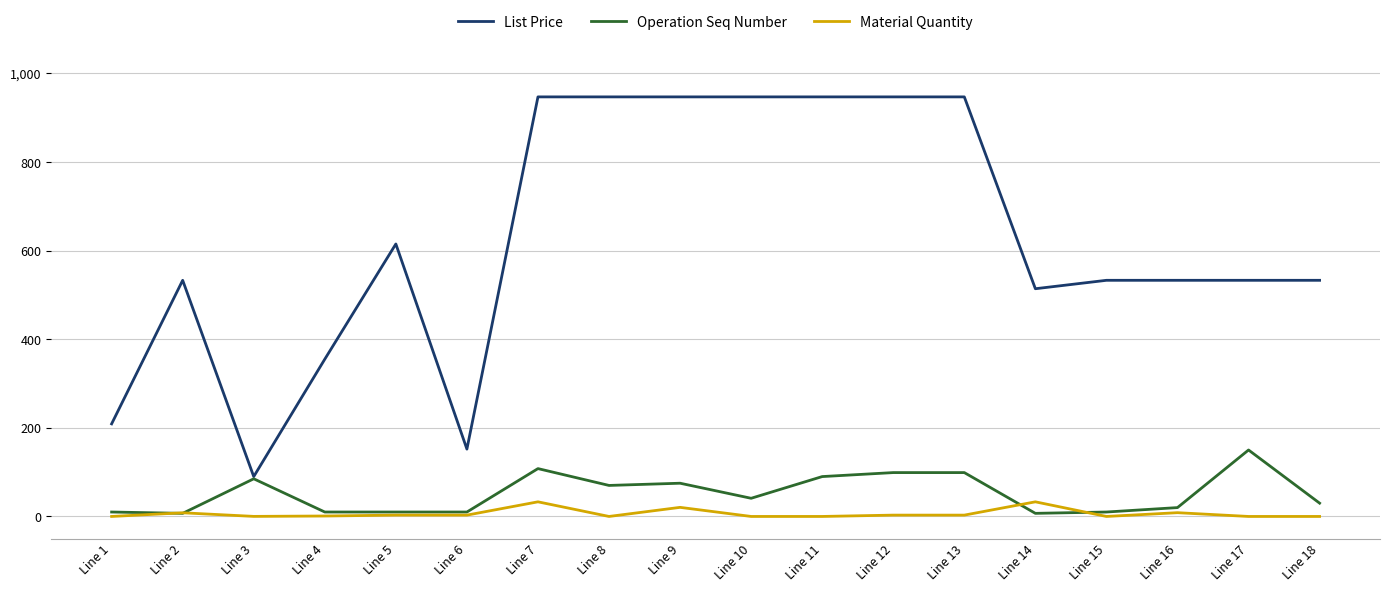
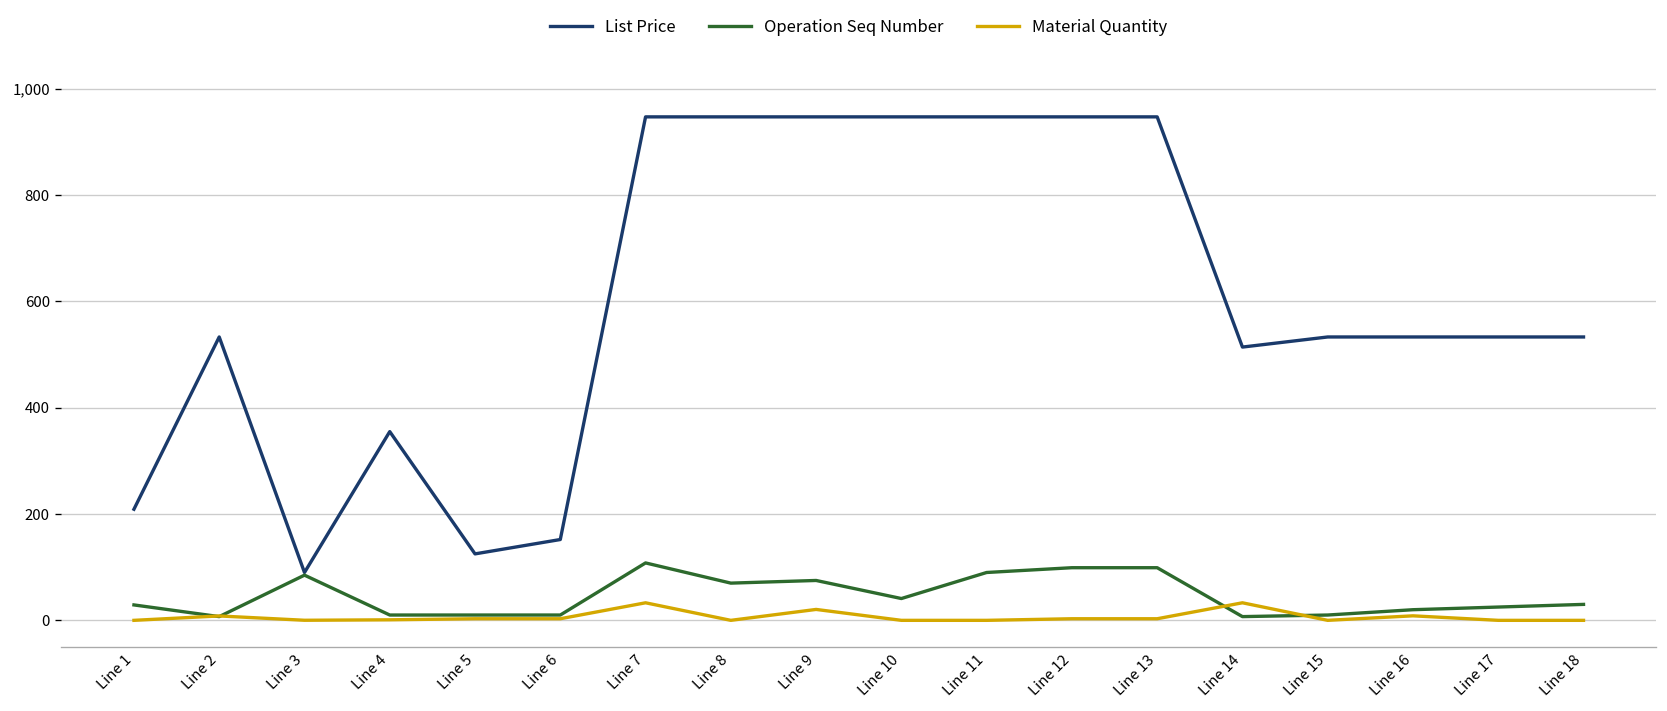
  {
    "List Price": {
      "Line 1": 210,
      "Line 2": 530,
      "Line 4": 360,
-     "Line 5": 620,
+     "Line 5": 130,
      "Line 6": 150,
      "Line 7": 950,
      "Line 8": 950,
      "Line 9": 950,
      "Line 10": 950,
      "Line 11": 950,
      "Line 12": 950,
      "Line 13": 950,
      "Line 14": 510,
      "Line 15": 530,
      "Line 16": 530,
      "Line 17": 530,
      "Line 18": 530
    },
    "Operation Seq Number": {
-     "Line 1": 10,
+     "Line 1": 30,
      "Line 4": 10,
      "Line 5": 10,
      "Line 6": 10,
      "Line 7": 110,
      "Line 8": 70,
      "Line 9": 80,
      "Line 10": 40,
      "Line 11": 90,
      "Line 12": 100,
      "Line 13": 100,
      "Line 14": 10,
      "Line 15": 10,
      "Line 16": 20,
-     "Line 17": 150,
+     "Line 17": 30,
      "Line 18": 30
    },
    "Material Quantity": {
      "Line 1": 0,
      "Line 3": 0,
      "Line 4": 0,
      "Line 5": 0,
      "Line 6": 0,
      "Line 7": 30,
      "Line 8": 0,
      "Line 9": 20,
      "Line 10": 0,
      "Line 11": 0,
      "Line 12": 0,
      "Line 13": 0,
      "Line 14": 30,
      "Line 15": 0,
      "Line 16": 10,
      "Line 17": 0,
      "Line 18": 0
    }
  }
